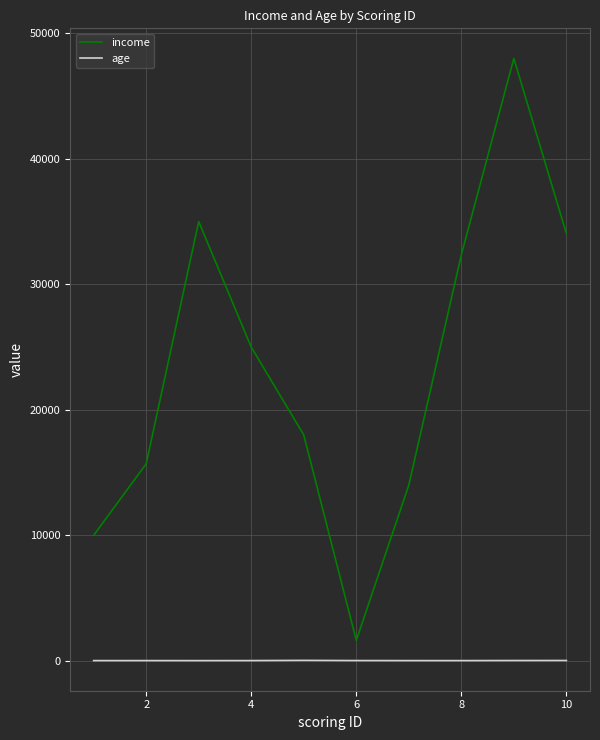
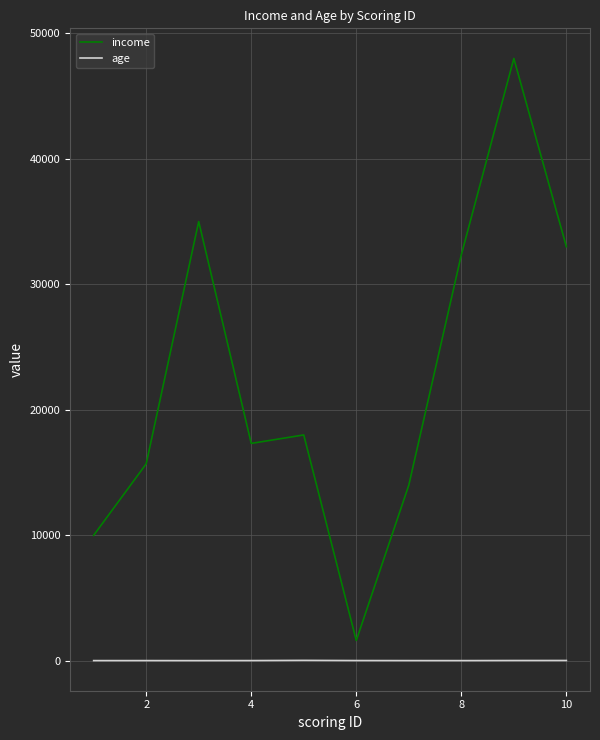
  {
    "income": {
      "2": 15700,
-     "4": 25000,
+     "4": 17300,
      "6": 1600,
      "8": 32400,
-     "10": 34100
+     "10": 33000
    },
    "age": {
      "2": 0,
      "4": 0,
      "6": 0,
      "8": 0,
      "10": 0
    }
  }
